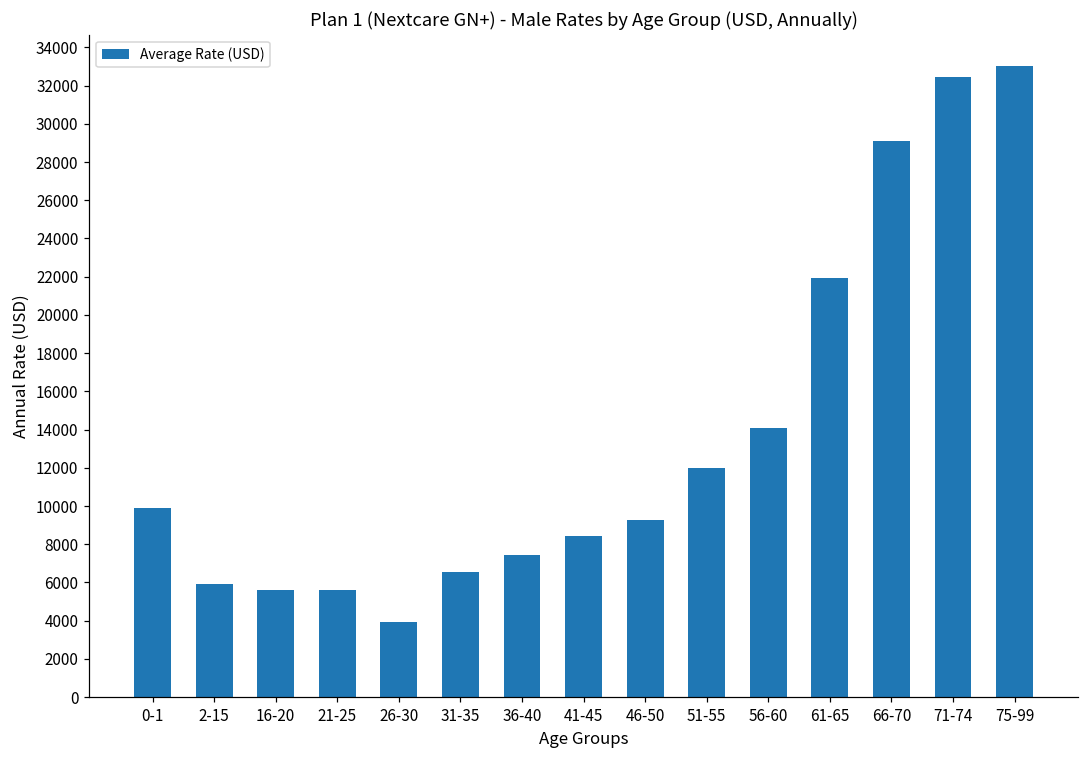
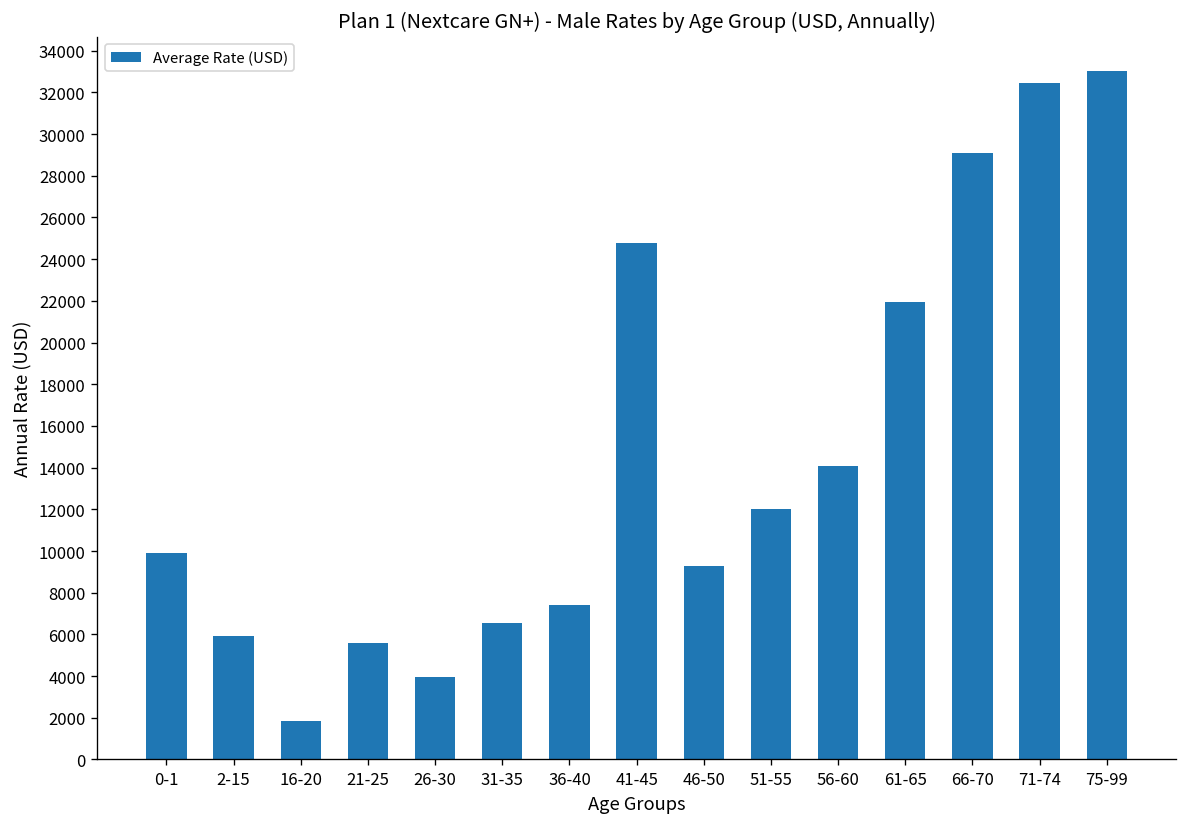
  {
    "0-1": 9900,
    "2-15": 5900,
-   "16-20": 5600,
+   "16-20": 1800,
    "21-25": 5600,
    "26-30": 3900,
    "31-35": 6500,
    "36-40": 7400,
-   "41-45": 8400,
+   "41-45": 24800,
    "46-50": 9300,
    "51-55": 12000,
    "56-60": 14100,
    "61-65": 21900,
    "66-70": 29100,
    "71-74": 32400,
    "75-99": 33000
  }
